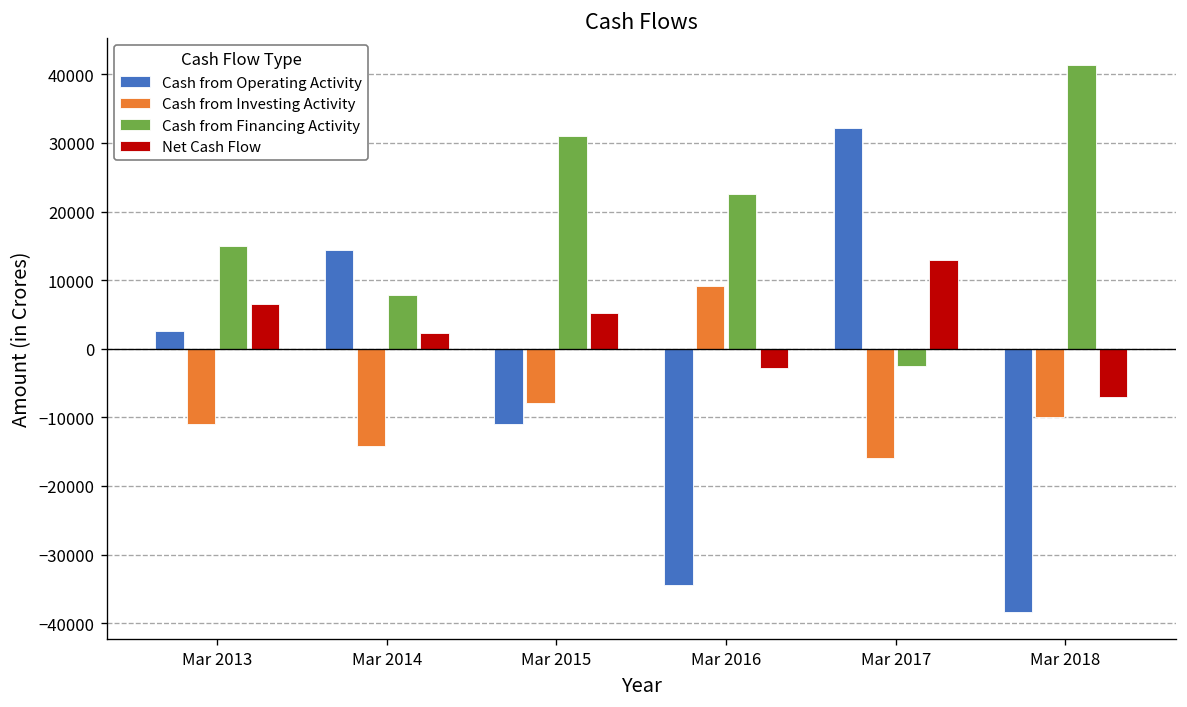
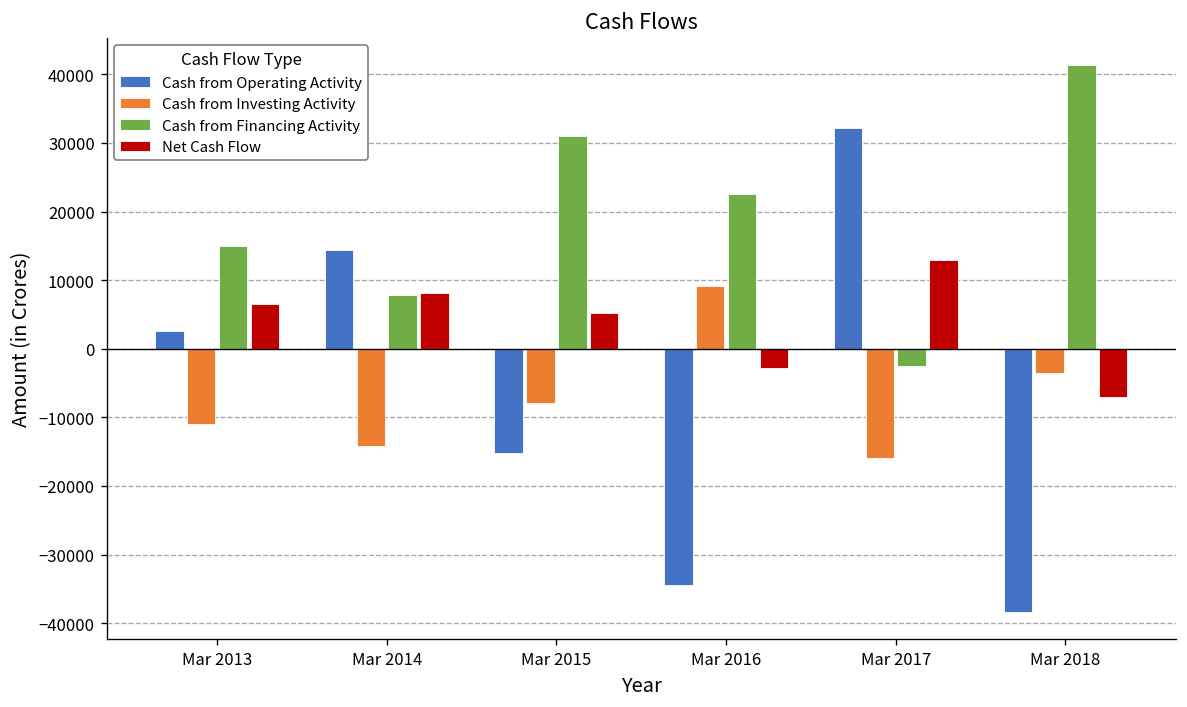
  {
    "Cash from Operating Activity": {
      "Mar 2013": 3000,
      "Mar 2014": 14000,
-     "Mar 2015": -11000,
+     "Mar 2015": -15000,
      "Mar 2016": -34000,
      "Mar 2017": 32000,
      "Mar 2018": -38000
    },
    "Cash from Investing Activity": {
      "Mar 2013": -11000,
      "Mar 2014": -14000,
      "Mar 2015": -8000,
      "Mar 2016": 9000,
      "Mar 2017": -16000,
-     "Mar 2018": -10000
+     "Mar 2018": -4000
    },
    "Cash from Financing Activity": {
      "Mar 2013": 15000,
      "Mar 2014": 8000,
      "Mar 2015": 31000,
      "Mar 2016": 22000,
      "Mar 2017": -2000,
      "Mar 2018": 41000
    },
    "Net Cash Flow": {
      "Mar 2013": 7000,
-     "Mar 2014": 2000,
+     "Mar 2014": 8000,
      "Mar 2015": 5000,
      "Mar 2016": -3000,
      "Mar 2017": 13000,
      "Mar 2018": -7000
    }
  }
